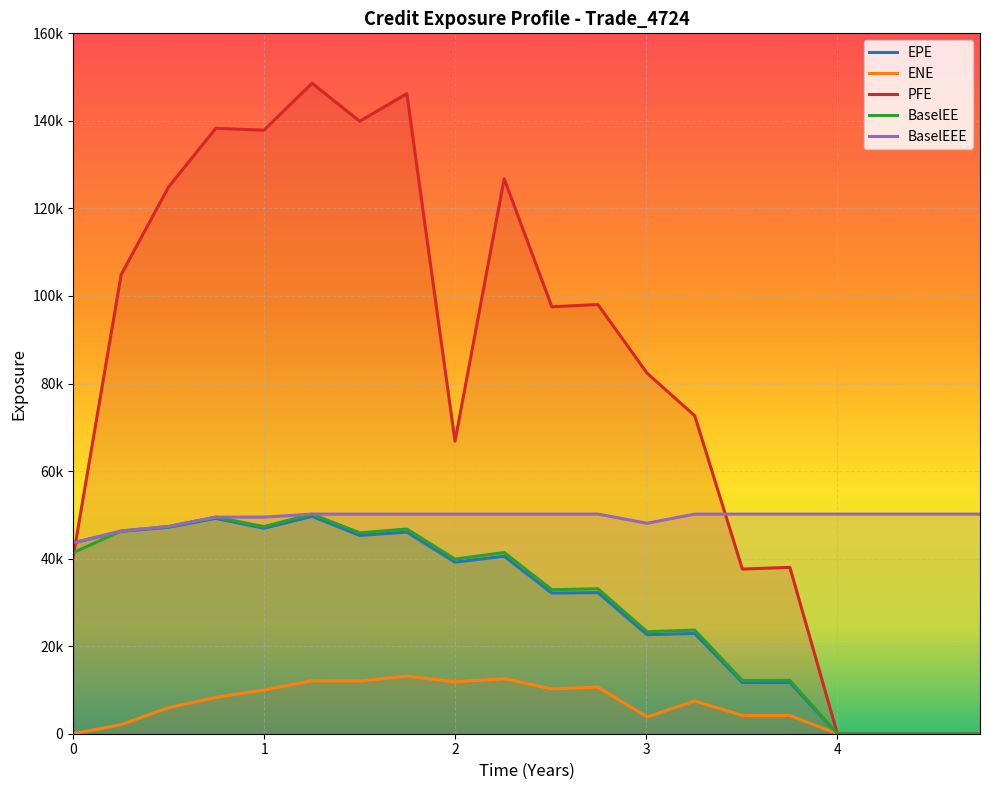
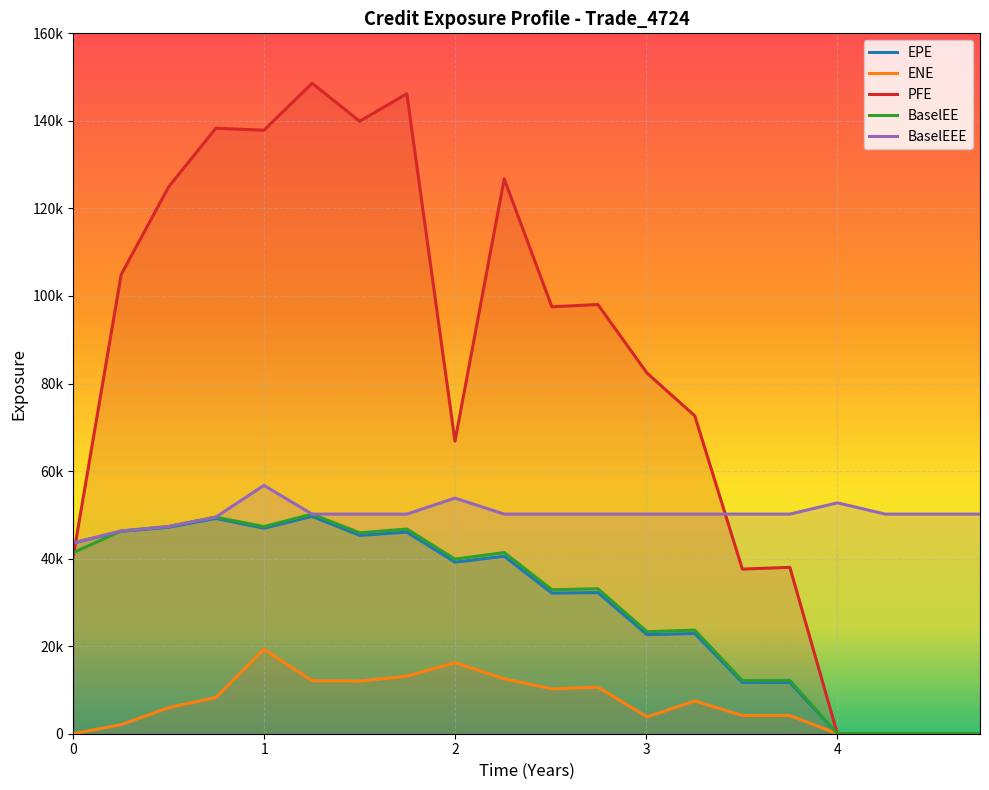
  {
    "EPE": {
      "2": 39000,
      "3": 23000
    },
    "ENE": {
      "0": 0,
-     "1": 10000,
-     "2": 12000,
+     "1": 19000,
+     "2": 16000,
      "3": 4000
    },
    "PFE": {
      "0": 40000,
      "1": 138000,
      "2": 67000,
      "3": 82000
    },
    "BaselEE": {
      "0": 41000,
      "2": 40000,
      "3": 23000
    },
    "BaselEEE": {
-     "1": 49000,
-     "2": 50000,
-     "3": 48000,
-     "4": 50000
+     "1": 57000,
+     "2": 54000,
+     "3": 50000,
+     "4": 53000
    }
  }
